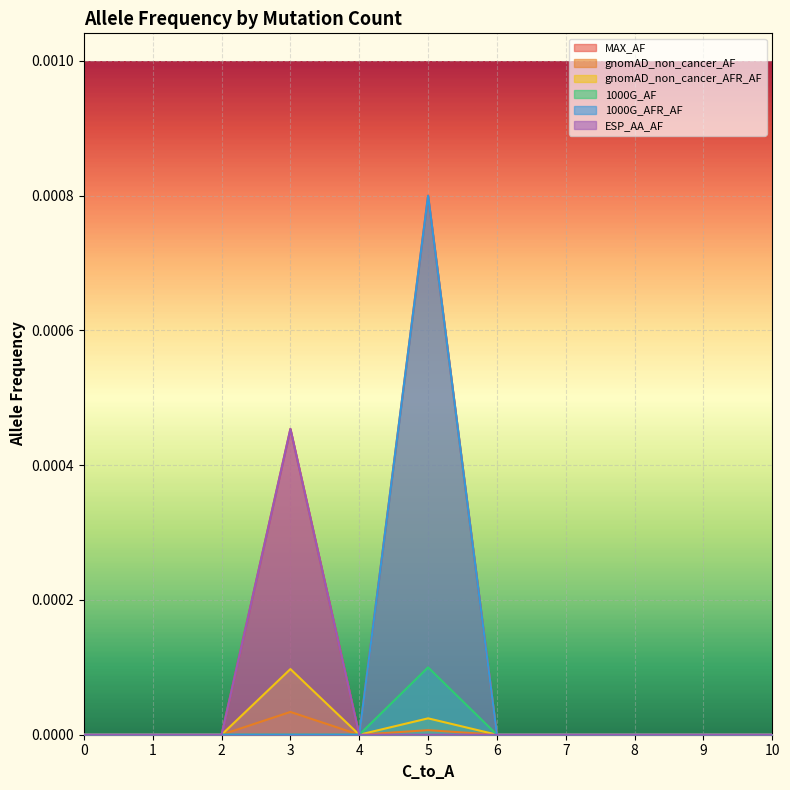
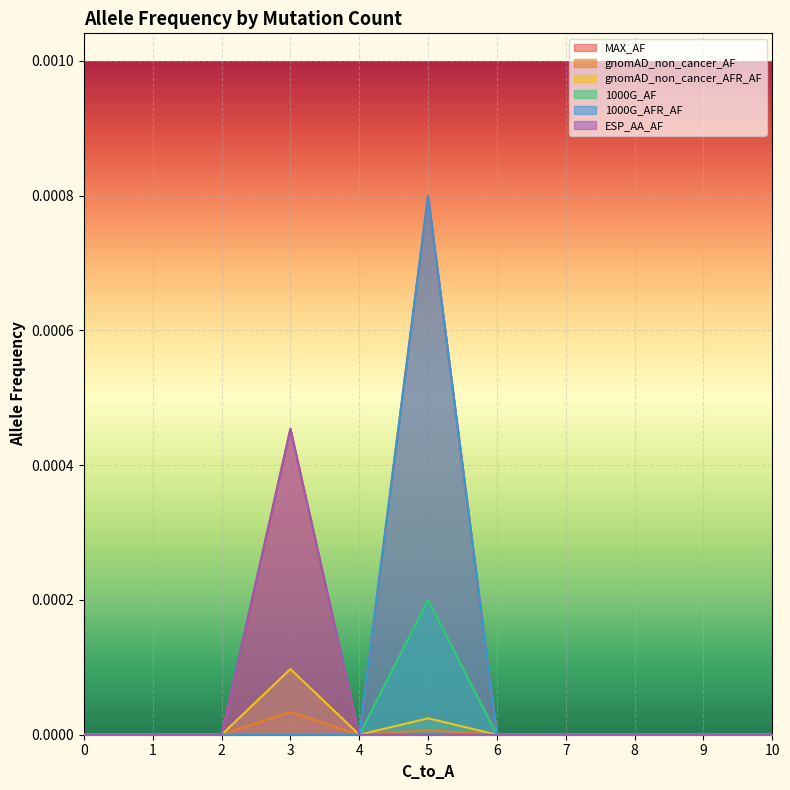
  {
    "gnomAD_non_cancer_AFR_AF": {
      "3": 0.0001,
      "5": 0.00002
    },
    "1000G_AF": {
-     "5": 0.0001
+     "5": 0.0002
    },
    "ESP_AA_AF": {
      "5": 0.0000
    }
  }
